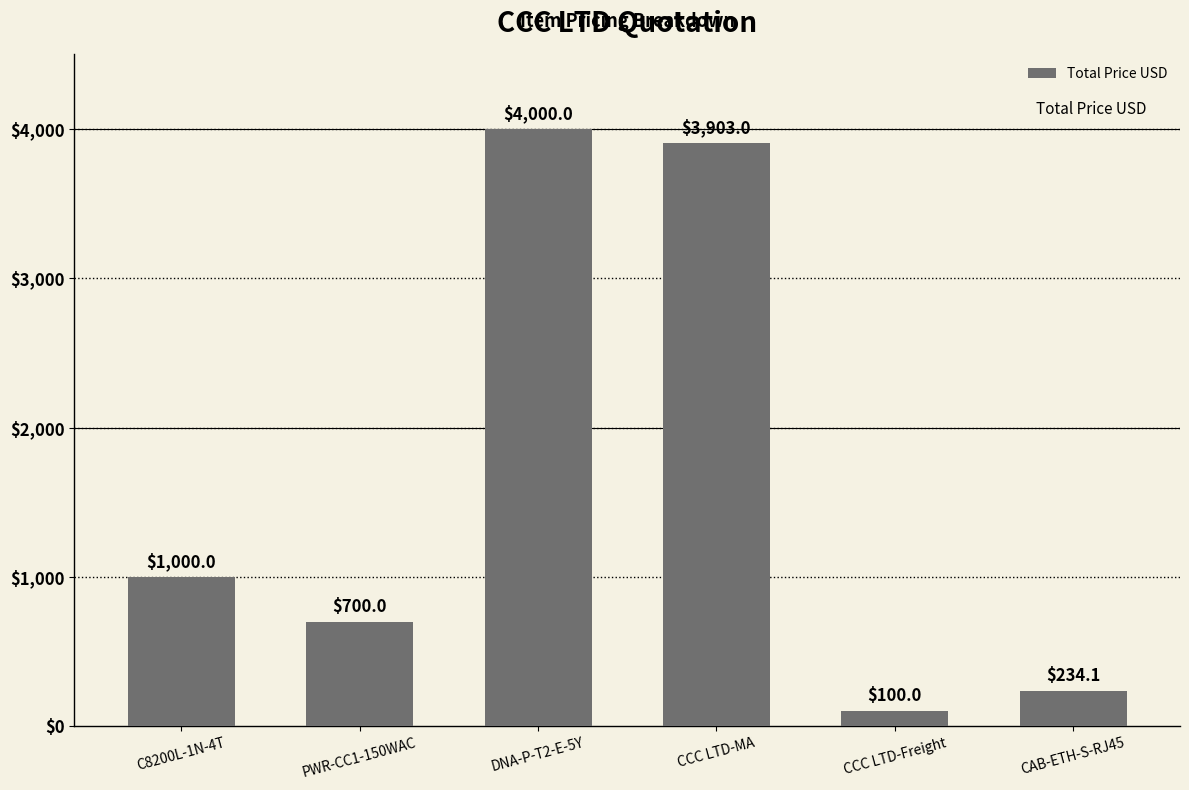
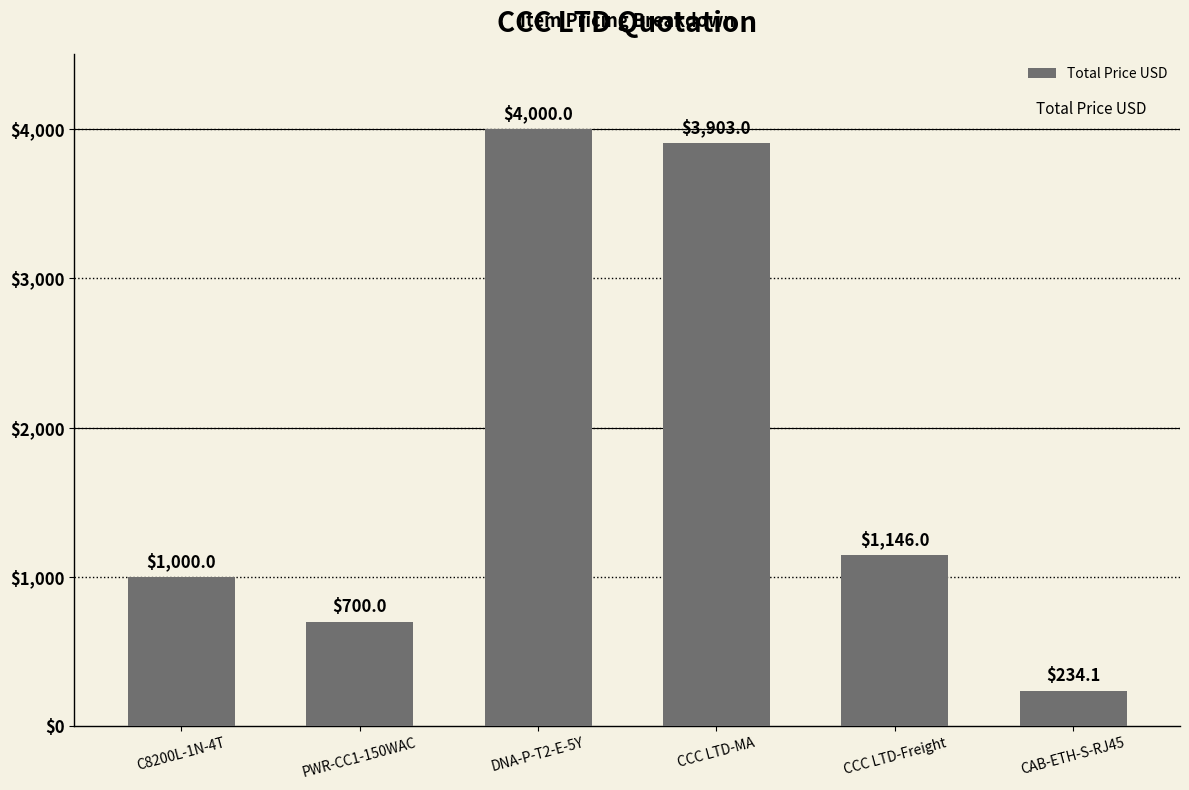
  {
    "C8200L-1N-4T": "$1,000.0",
    "PWR-CC1-150WAC": "$700.0",
    "DNA-P-T2-E-5Y": "$4,000.0",
    "CCC LTD-MA": "$3,903.0",
-   "CCC LTD-Freight": "$100.0",
+   "CCC LTD-Freight": "$1,146.0",
    "CAB-ETH-S-RJ45": "$234.1"
  }
